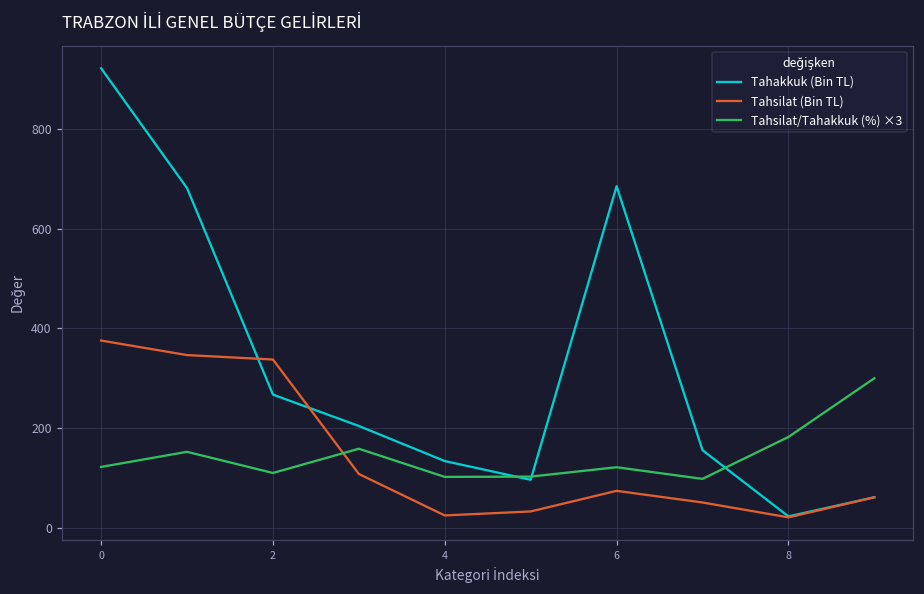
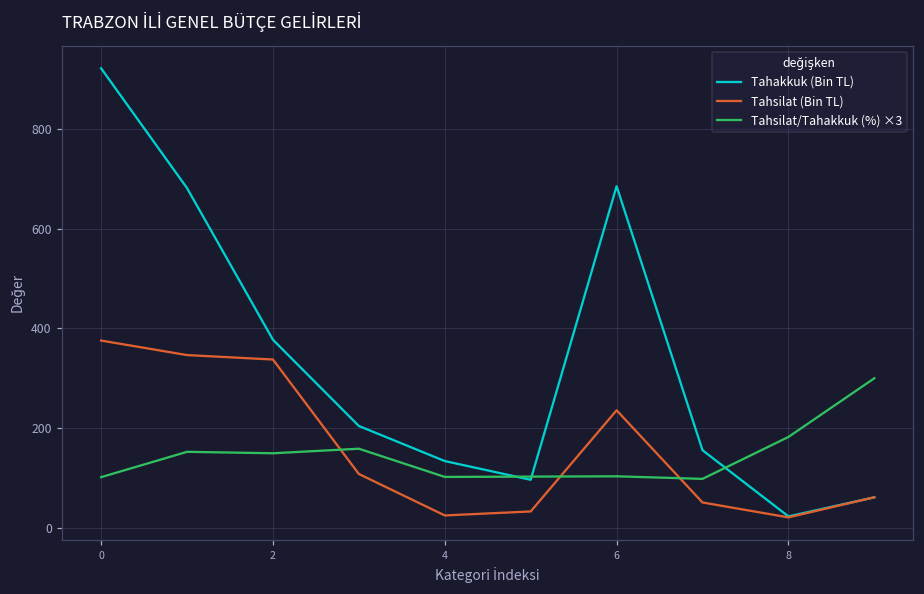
  {
    "Tahakkuk (Bin TL)": {
      "0": 920,
-     "2": 270,
+     "2": 380,
      "4": 130,
      "6": 680
    },
    "Tahsilat (Bin TL)": {
      "0": 380,
      "2": 340,
      "4": 30,
-     "6": 70
+     "6": 240
    },
    "Tahsilat/Tahakkuk (%) ×3": {
-     "0": 120,
-     "2": 110,
+     "0": 100,
+     "2": 150,
      "4": 100,
-     "6": 120,
+     "6": 100,
      "8": 180
    }
  }
